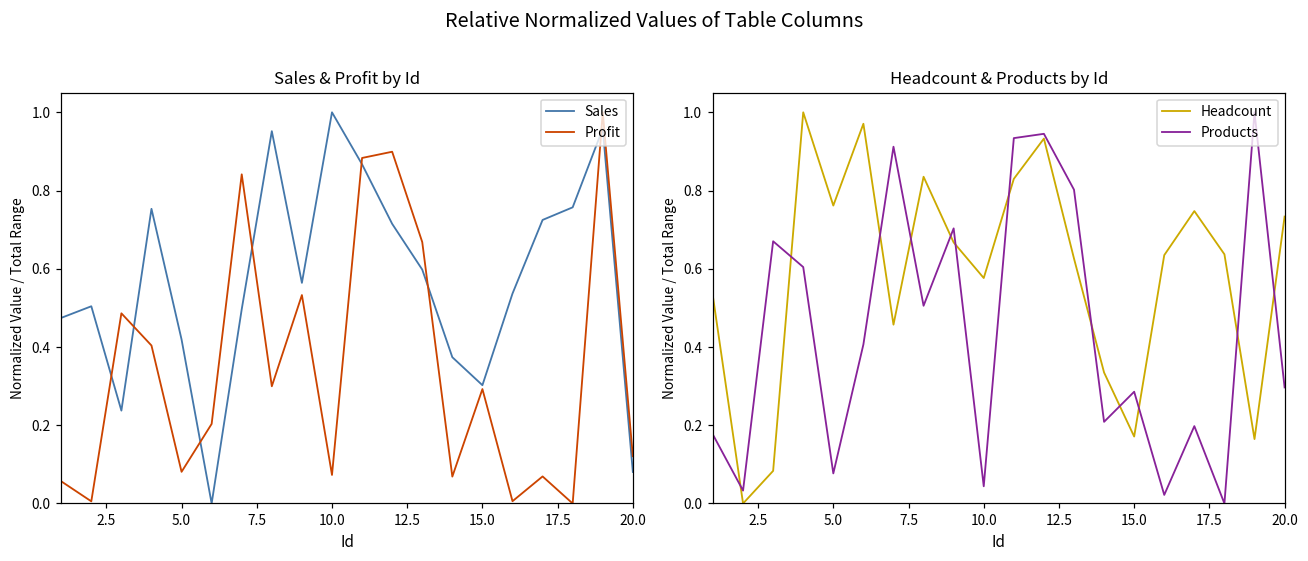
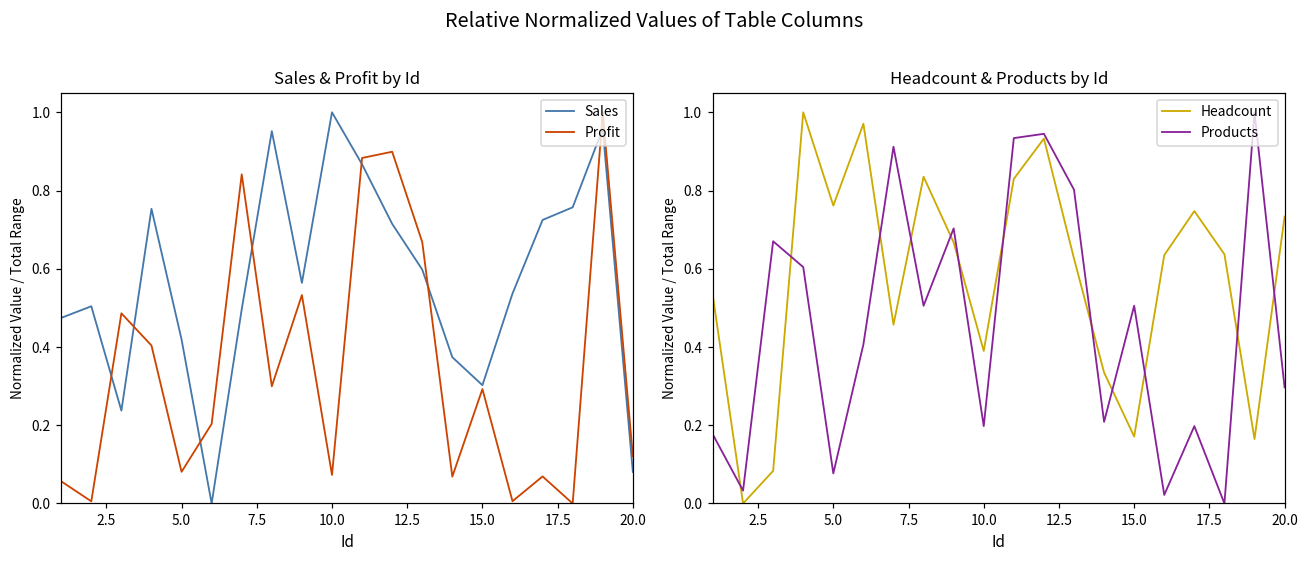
  {
    "Sales & Profit by Id": {
      "Sales": {
        "5.0": 0.42,
        "10.0": 1.00,
        "15.0": 0.30,
        "20.0": 0.08
      },
      "Profit": {
        "5.0": 0.08,
        "10.0": 0.07,
        "15.0": 0.29,
        "20.0": 0.12
      }
    },
    "Headcount & Products by Id": {
      "Headcount": {
        "5.0": 0.76,
-       "10.0": 0.58,
+       "10.0": 0.39,
        "15.0": 0.17,
        "20.0": 0.73
      },
      "Products": {
        "5.0": 0.08,
-       "10.0": 0.04,
-       "15.0": 0.29,
+       "10.0": 0.20,
+       "15.0": 0.51,
        "20.0": 0.30
      }
    }
  }
